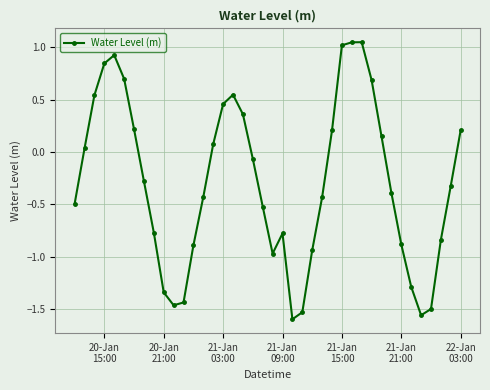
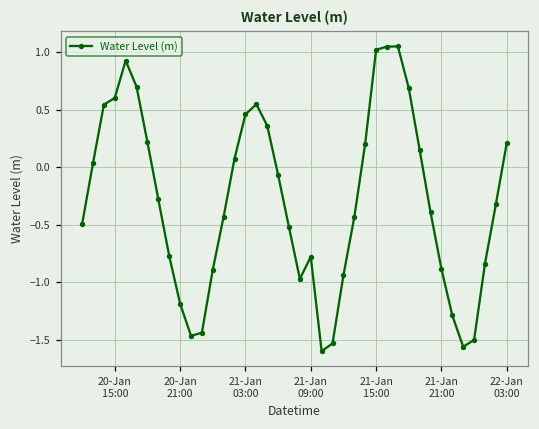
  {
-   "20-Jan 15:00": 0.85,
-   "20-Jan 21:00": -1.34,
+   "20-Jan 15:00": 0.60,
+   "20-Jan 21:00": -1.19,
    "21-Jan 03:00": 0.46,
    "21-Jan 09:00": -0.78,
    "21-Jan 15:00": 1.02,
    "21-Jan 21:00": -0.88,
    "22-Jan 03:00": 0.21
  }
